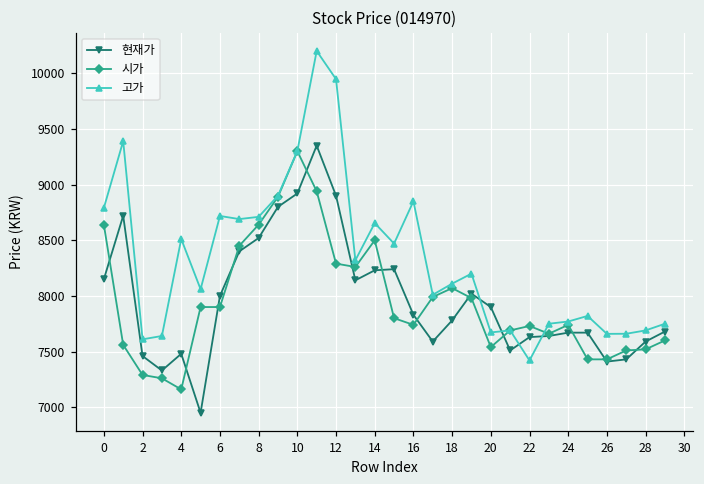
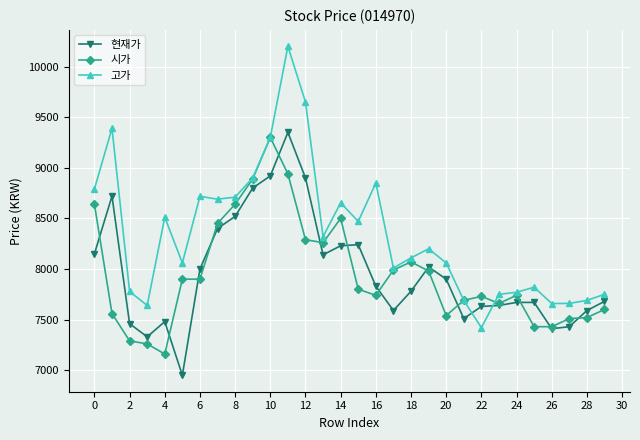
  {
    "고가": {
      "0": 8790,
-     "2": 7610,
+     "2": 7780,
      "4": 8510,
      "6": 8720,
      "8": 8710,
-     "12": 9950,
+     "12": 9650,
      "14": 8650,
      "16": 8850,
      "18": 8110,
-     "20": 7670,
+     "20": 8060,
      "22": 7420,
      "24": 7770,
      "26": 7660,
      "28": 7690
    }
  }
